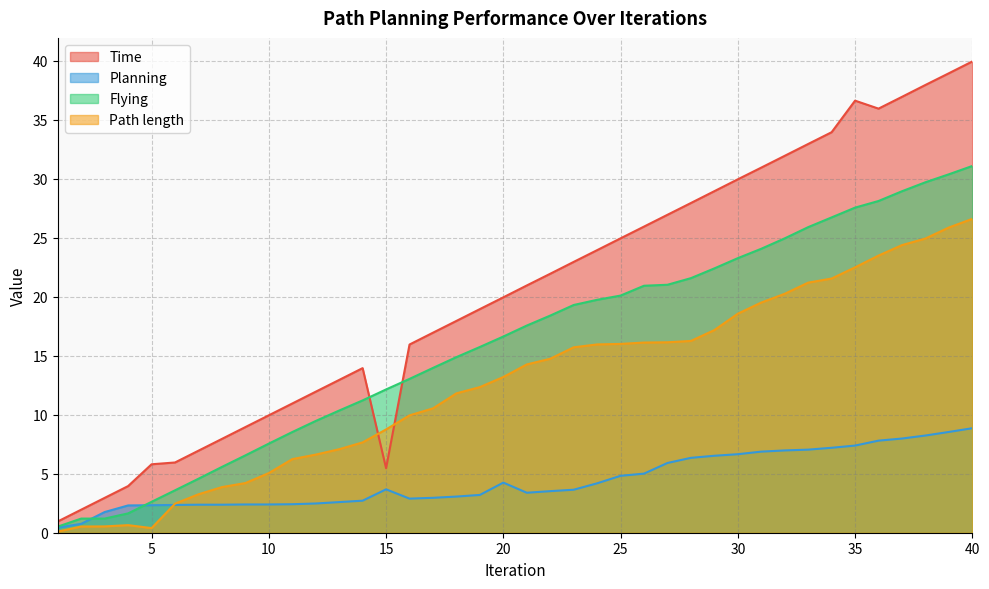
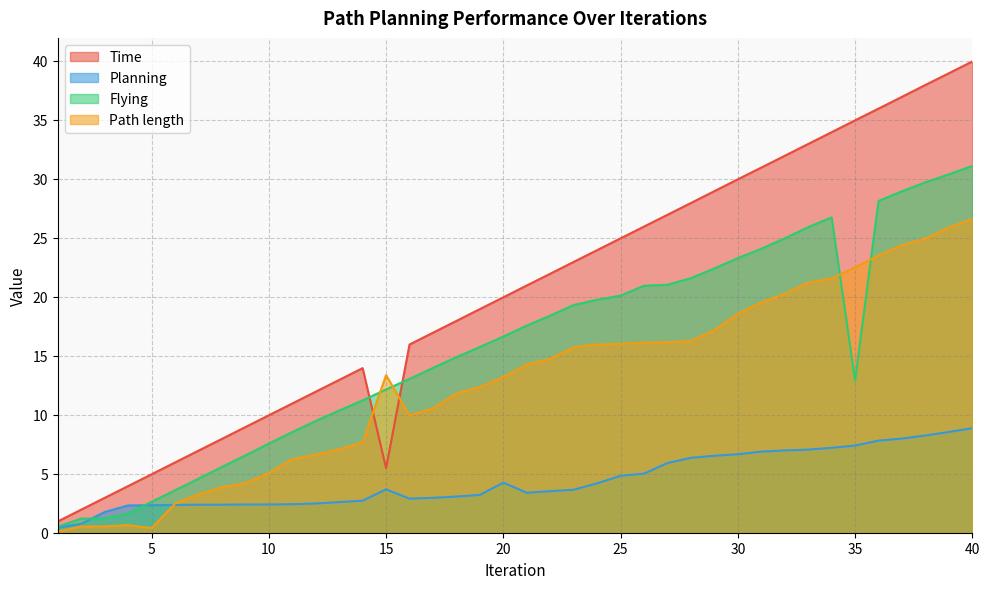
  {
    "Time": {
-     "5": 5.8,
+     "5": 5.0,
      "10": 10.0,
      "15": 5.5,
      "20": 20.0,
      "25": 25.0,
      "30": 30.0,
-     "35": 36.6,
+     "35": 35.0,
      "40": 40.0
    },
    "Planning": {
      "5": 2.3,
      "10": 2.4,
      "15": 3.7,
      "20": 4.2,
      "25": 4.8,
      "30": 6.7,
      "35": 7.4,
      "40": 8.9
    },
    "Flying": {
      "5": 2.6,
      "10": 7.6,
      "15": 12.1,
      "20": 16.6,
      "25": 20.1,
      "30": 23.3,
-     "35": 27.6,
+     "35": 12.9,
      "40": 31.1
    },
    "Path length": {
      "5": 0.4,
      "10": 5.1,
-     "15": 8.8,
+     "15": 13.4,
      "20": 13.2,
      "25": 16.0,
      "30": 18.6,
      "35": 22.5,
      "40": 26.6
    }
  }
